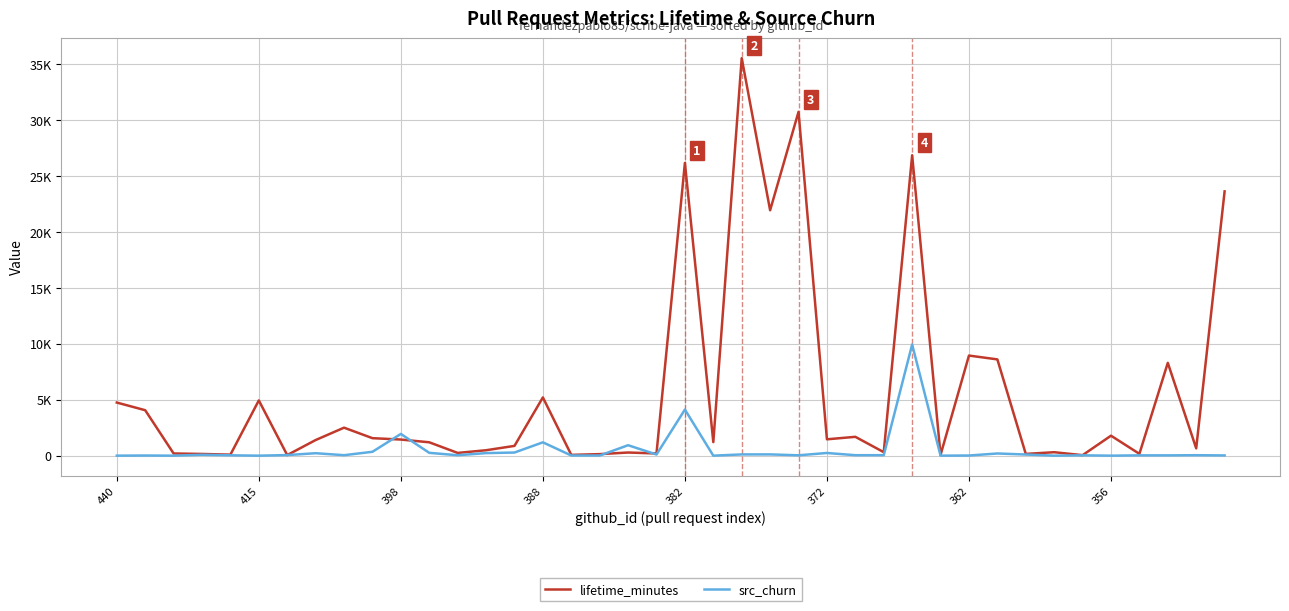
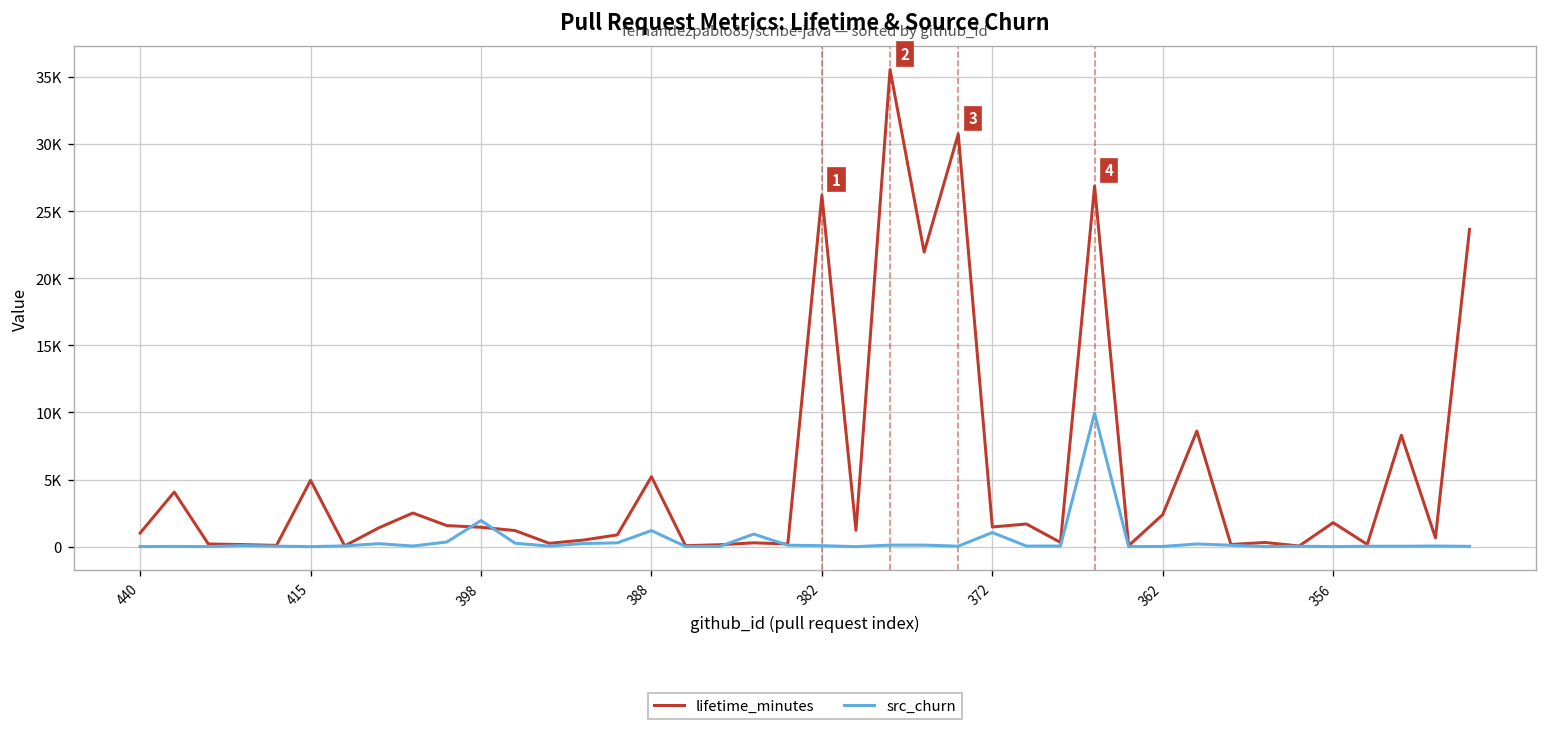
  {
    "lifetime_minutes": {
-     "440": 4800,
+     "440": 1000,
      "415": 4900,
      "398": 1400,
      "388": 5200,
      "372": 1500,
-     "362": 9000,
+     "362": 2400,
      "356": 1800
    },
    "src_churn": {
      "440": 0,
      "415": 0,
      "398": 1900,
      "388": 1200,
-     "382": 4100,
-     "372": 200,
+     "382": 100,
+     "372": 1100,
      "362": 0,
      "356": 0
    }
  }
